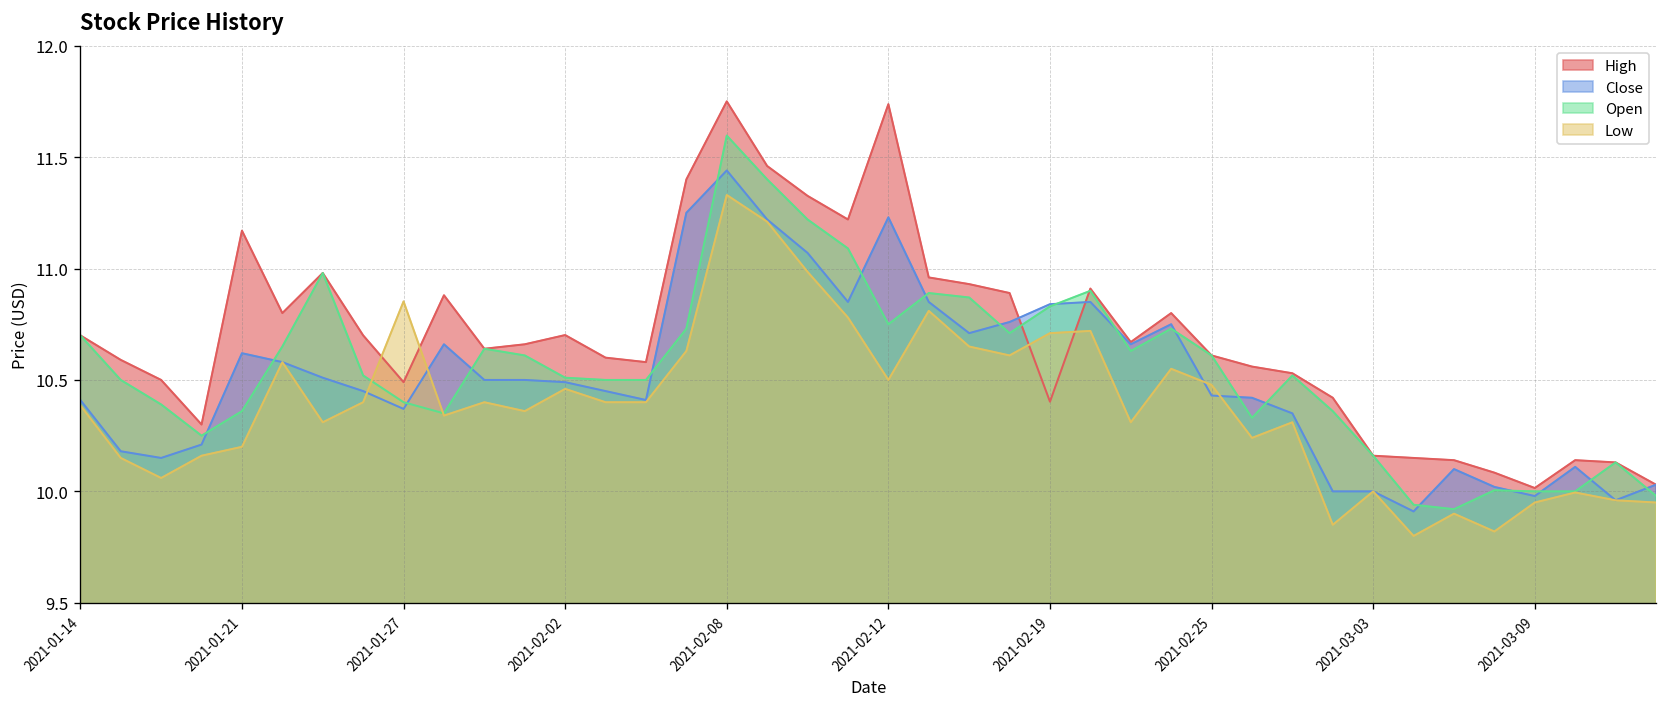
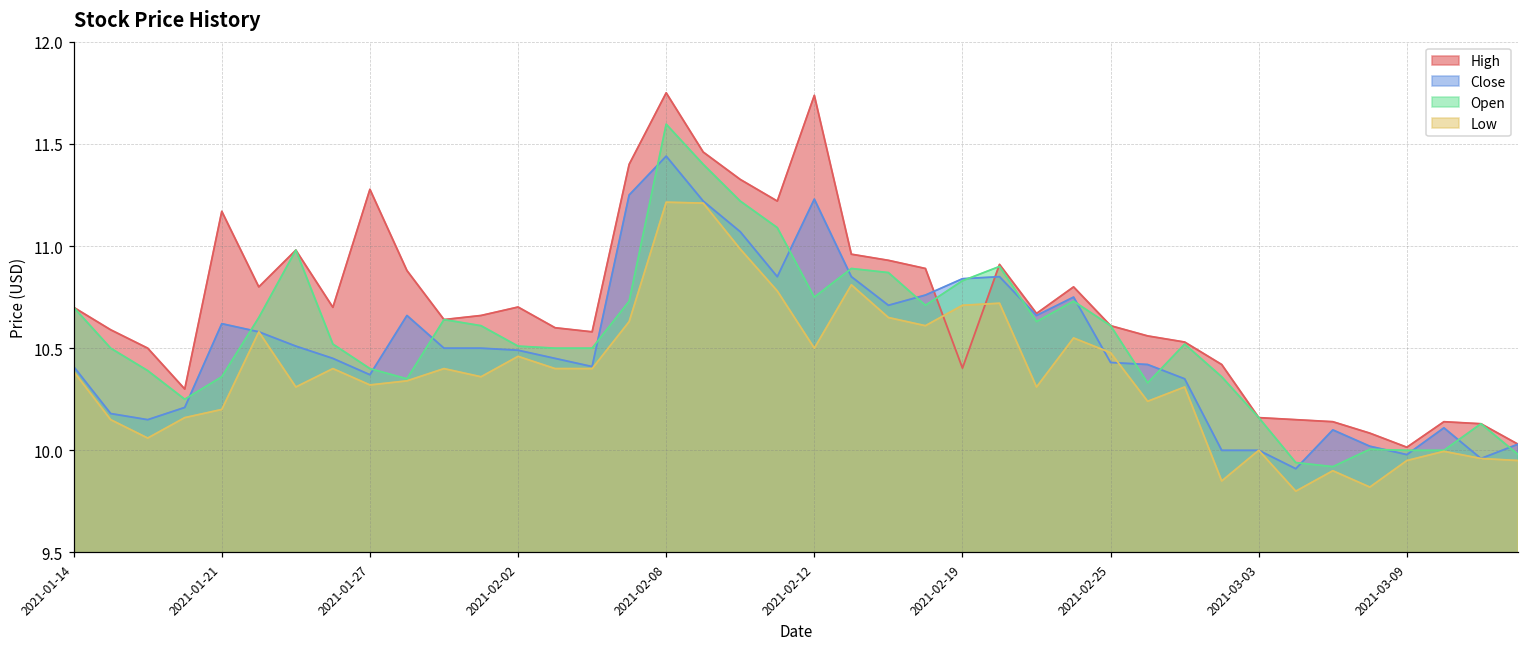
  {
    "High": {
      "2021-01-21": 11.17,
-     "2021-01-27": 10.49,
+     "2021-01-27": 11.28,
      "2021-02-02": 10.70,
      "2021-02-08": 11.75,
      "2021-02-12": 11.74,
      "2021-02-19": 10.40,
      "2021-03-09": 10.02
    },
    "Close": {
      "2021-01-14": 10.41,
      "2021-01-21": 10.62,
      "2021-01-27": 10.37,
      "2021-02-02": 10.49,
      "2021-02-08": 11.44,
      "2021-02-12": 11.23,
      "2021-02-25": 10.43,
      "2021-03-09": 9.98
    },
    "Open": {
      "2021-01-21": 10.36,
      "2021-01-27": 10.40,
      "2021-02-02": 10.51,
      "2021-02-08": 11.60,
      "2021-02-12": 10.75,
      "2021-03-09": 10.00
    },
    "Low": {
      "2021-01-14": 10.39,
      "2021-01-21": 10.20,
-     "2021-01-27": 10.85,
+     "2021-01-27": 10.32,
      "2021-02-02": 10.46,
-     "2021-02-08": 11.33,
+     "2021-02-08": 11.21,
      "2021-02-12": 10.50,
      "2021-02-19": 10.71,
      "2021-02-25": 10.48,
      "2021-03-09": 9.95
    }
  }
